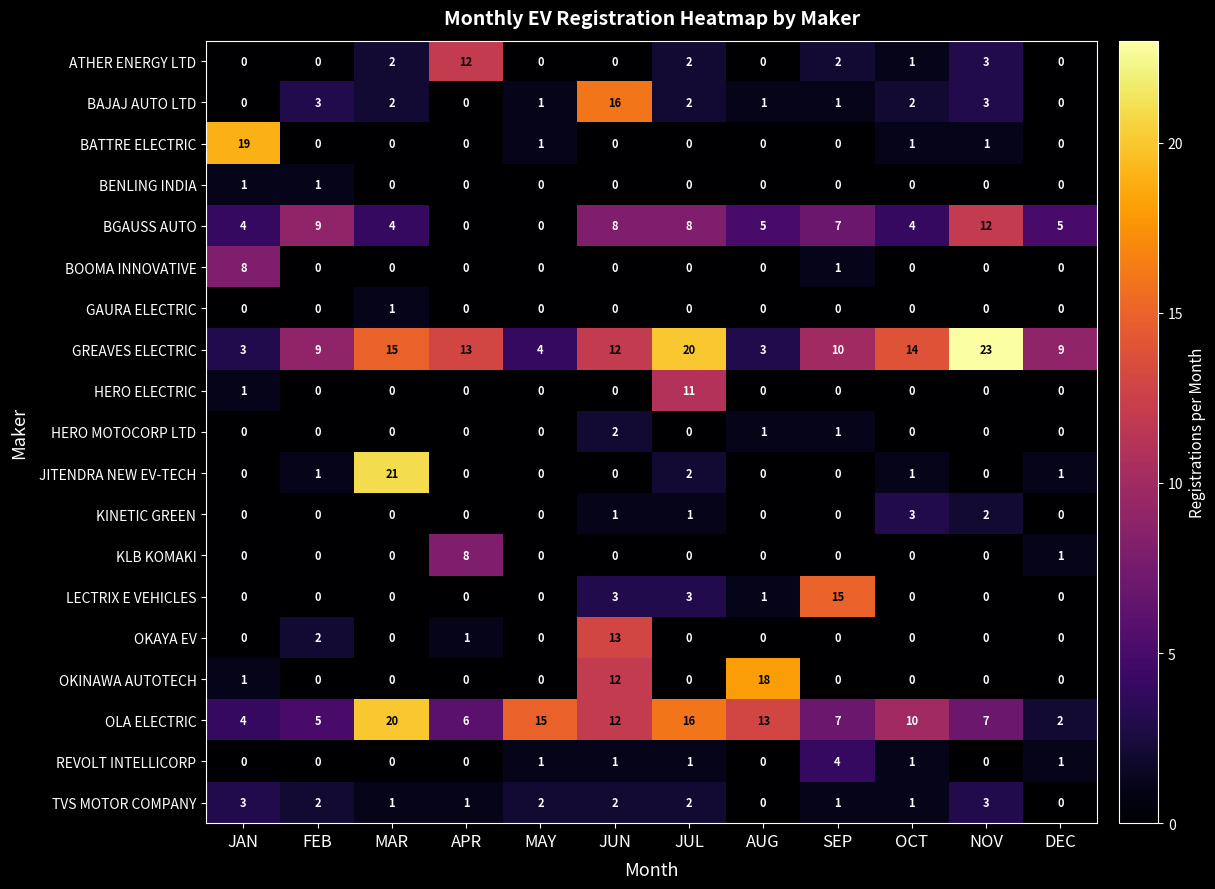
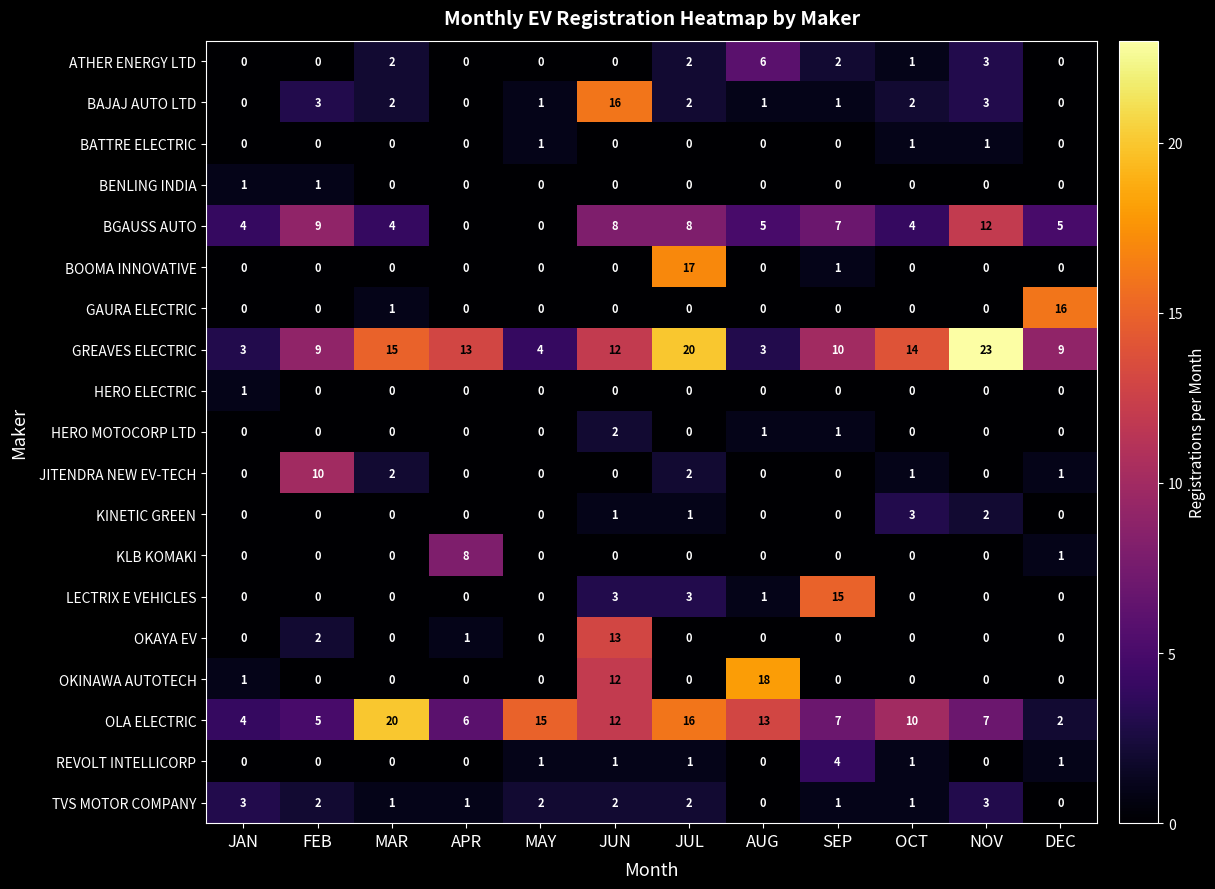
  {
    "ATHER ENERGY LTD": {
      "JAN": 0,
      "FEB": 0,
      "MAR": 2,
-     "APR": 12,
+     "APR": 0,
      "MAY": 0,
      "JUN": 0,
      "JUL": 2,
-     "AUG": 0,
+     "AUG": 6,
      "SEP": 2,
      "OCT": 1,
      "NOV": 3,
      "DEC": 0
    },
    "BATTRE ELECTRIC": {
-     "JAN": 19,
+     "JAN": 0,
      "FEB": 0,
      "MAR": 0,
      "APR": 0,
      "MAY": 1,
      "JUN": 0,
      "JUL": 0,
      "AUG": 0,
      "SEP": 0,
      "OCT": 1,
      "NOV": 1,
      "DEC": 0
    },
    "BOOMA INNOVATIVE": {
-     "JAN": 8,
+     "JAN": 0,
      "FEB": 0,
      "MAR": 0,
      "APR": 0,
      "MAY": 0,
      "JUN": 0,
-     "JUL": 0,
+     "JUL": 17,
      "AUG": 0,
      "SEP": 1,
      "OCT": 0,
      "NOV": 0,
      "DEC": 0
    },
    "GAURA ELECTRIC": {
      "JAN": 0,
      "FEB": 0,
      "MAR": 1,
      "APR": 0,
      "MAY": 0,
      "JUN": 0,
      "JUL": 0,
      "AUG": 0,
      "SEP": 0,
      "OCT": 0,
      "NOV": 0,
-     "DEC": 0
+     "DEC": 16
    },
    "HERO ELECTRIC": {
      "JAN": 1,
      "FEB": 0,
      "MAR": 0,
      "APR": 0,
      "MAY": 0,
      "JUN": 0,
-     "JUL": 11,
+     "JUL": 0,
      "AUG": 0,
      "SEP": 0,
      "OCT": 0,
      "NOV": 0,
      "DEC": 0
    },
    "JITENDRA NEW EV-TECH": {
      "JAN": 0,
-     "FEB": 1,
-     "MAR": 21,
+     "FEB": 10,
+     "MAR": 2,
      "APR": 0,
      "MAY": 0,
      "JUN": 0,
      "JUL": 2,
      "AUG": 0,
      "SEP": 0,
      "OCT": 1,
      "NOV": 0,
      "DEC": 1
    }
  }
